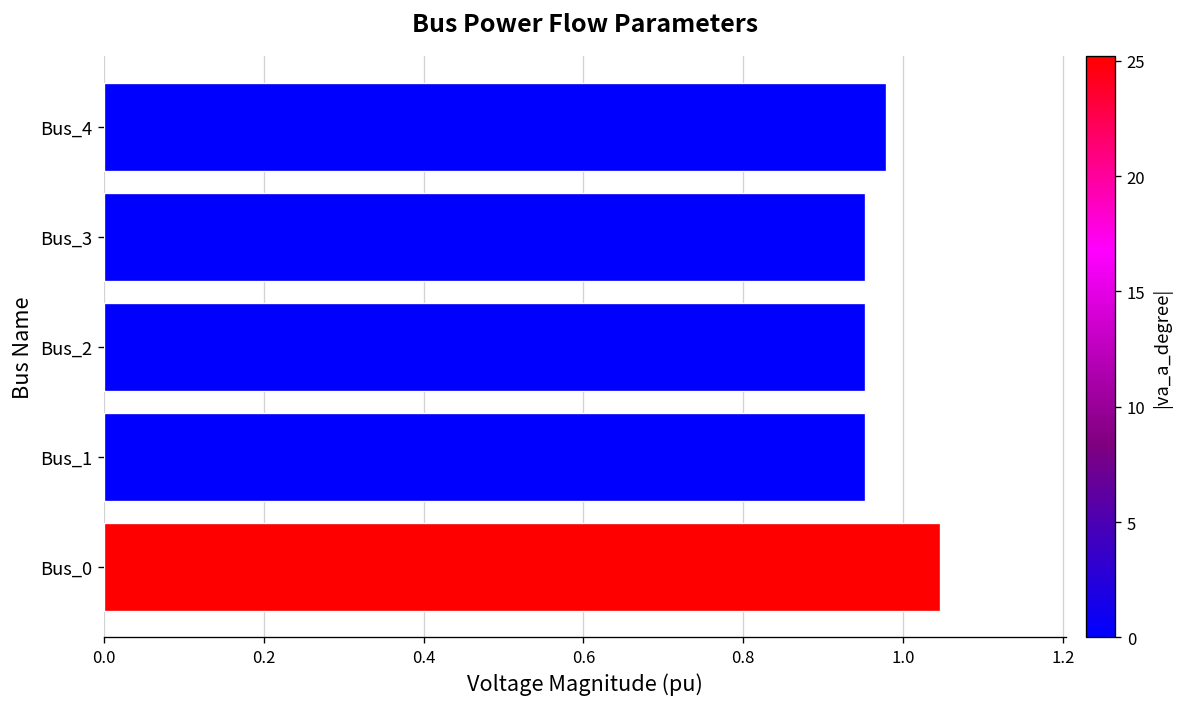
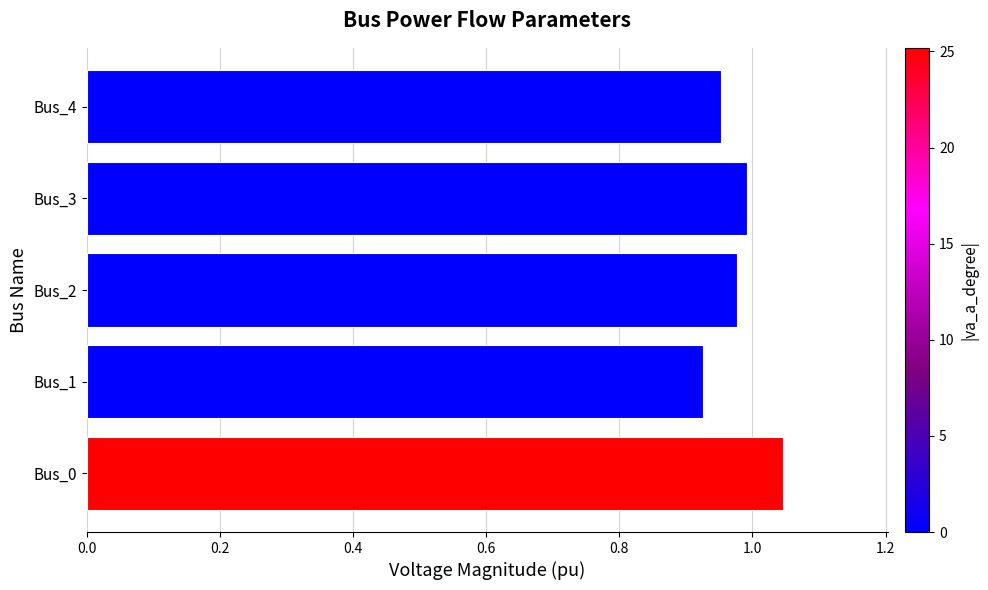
  {
-   "Bus_4": 0.98,
-   "Bus_3": 0.95,
-   "Bus_2": 0.95,
-   "Bus_1": 0.95,
+   "Bus_4": 0.95,
+   "Bus_3": 0.99,
+   "Bus_2": 0.98,
+   "Bus_1": 0.93,
    "Bus_0": 1.05
  }
